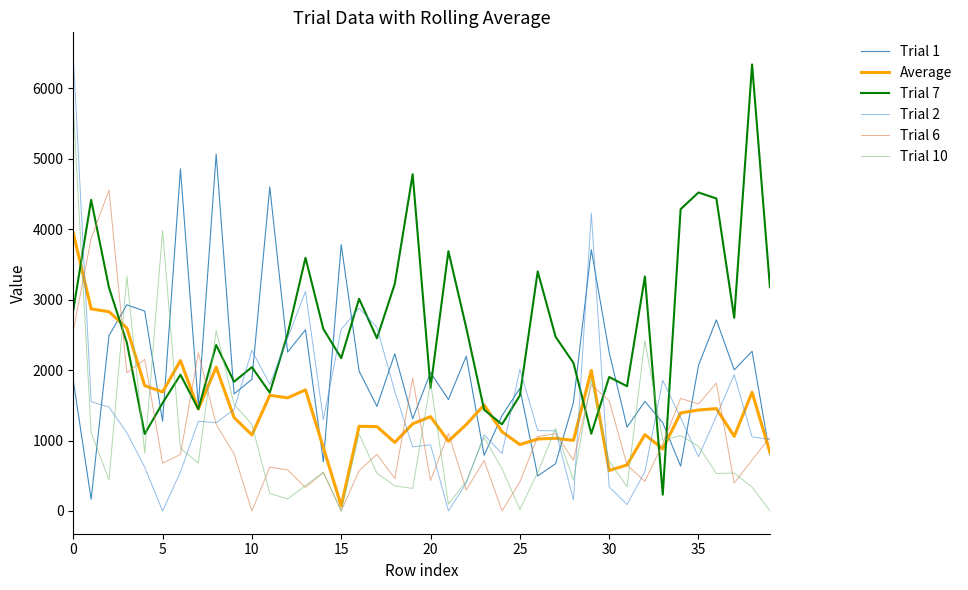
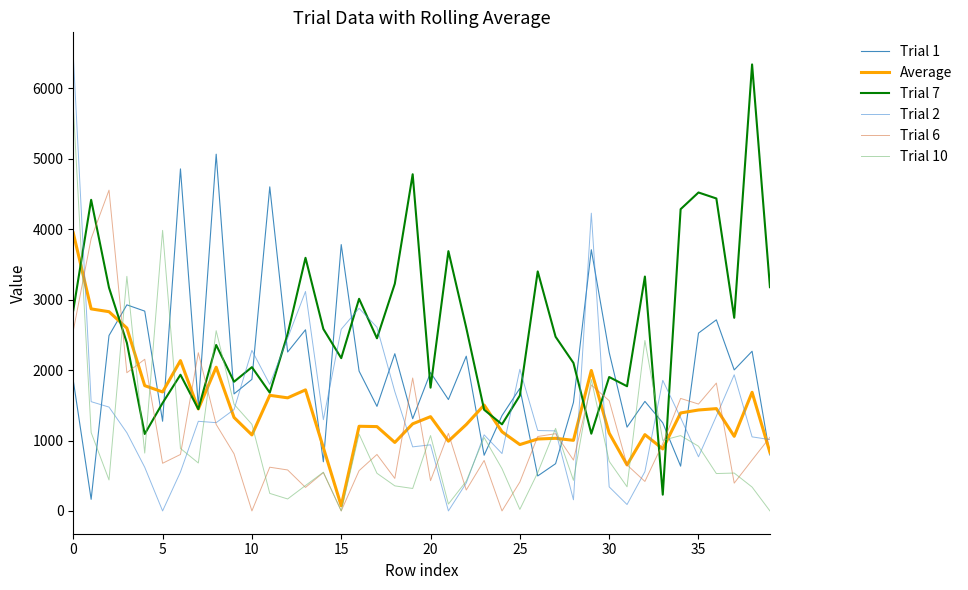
  {
    "Trial 1": {
      "0": 1900,
      "5": 1300,
      "10": 1900,
      "15": 3800,
      "20": 2000,
      "25": 1700,
      "30": 2300,
-     "35": 2100
+     "35": 2500
    },
    "Average": {
      "0": 3900,
      "5": 1700,
      "10": 1100,
      "15": 100,
      "20": 1300,
      "25": 900,
-     "30": 600,
+     "30": 1100,
      "35": 1400
    },
    "Trial 7": {
      "0": 2900,
      "5": 1500,
      "10": 2000,
      "15": 2200,
      "20": 1800,
      "25": 1600,
      "30": 1900,
      "35": 4500
    },
    "Trial 2": {
      "0": 6500,
      "5": 0,
      "10": 2300,
      "15": 2600,
      "20": 900,
      "25": 2000,
      "30": 300,
      "35": 800
    },
    "Trial 6": {
      "0": 2600,
      "5": 700,
      "10": 0,
      "20": 400,
      "25": 400,
      "30": 1600,
      "35": 1500
    },
    "Trial 10": {
      "0": 5700,
      "5": 4000,
      "10": 1200,
-     "20": 1800,
+     "20": 1100,
      "25": 0,
      "30": 700,
      "35": 900
    }
  }
